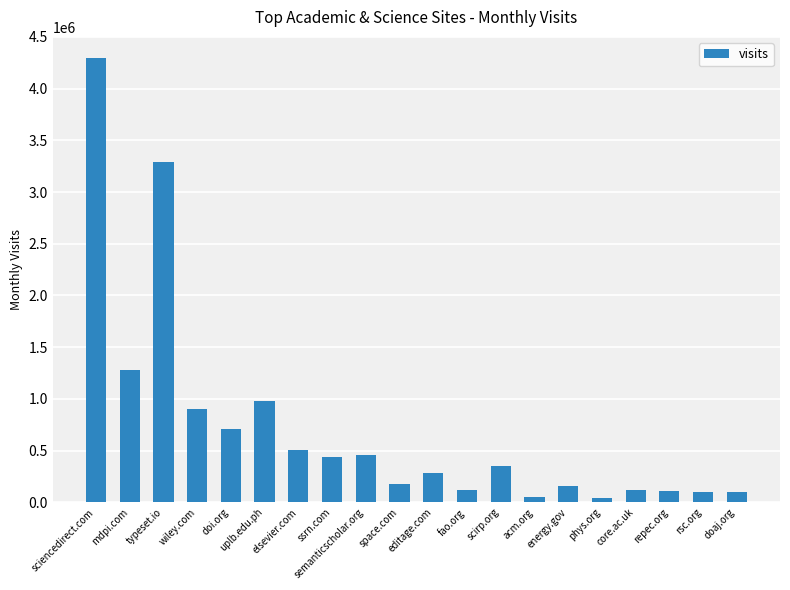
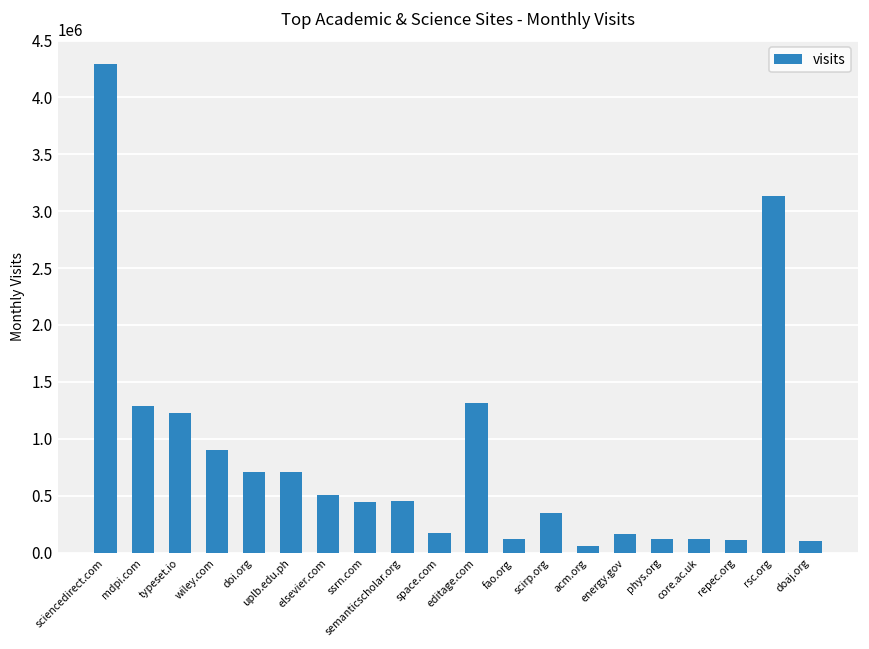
  {
    "sciencedirect.com": 4290000,
    "mdpi.com": 1280000,
-   "typeset.io": 3290000,
+   "typeset.io": 1230000,
    "wiley.com": 900000,
    "doi.org": 710000,
-   "uplb.edu.ph": 980000,
+   "uplb.edu.ph": 700000,
    "elsevier.com": 500000,
    "ssrn.com": 440000,
    "semanticscholar.org": 460000,
    "space.com": 180000,
-   "editage.com": 290000,
+   "editage.com": 1320000,
    "fao.org": 120000,
    "scirp.org": 350000,
    "acm.org": 60000,
    "energy.gov": 160000,
-   "phys.org": 40000,
+   "phys.org": 120000,
    "core.ac.uk": 120000,
    "repec.org": 110000,
-   "rsc.org": 100000,
+   "rsc.org": 3130000,
    "doaj.org": 100000
  }
